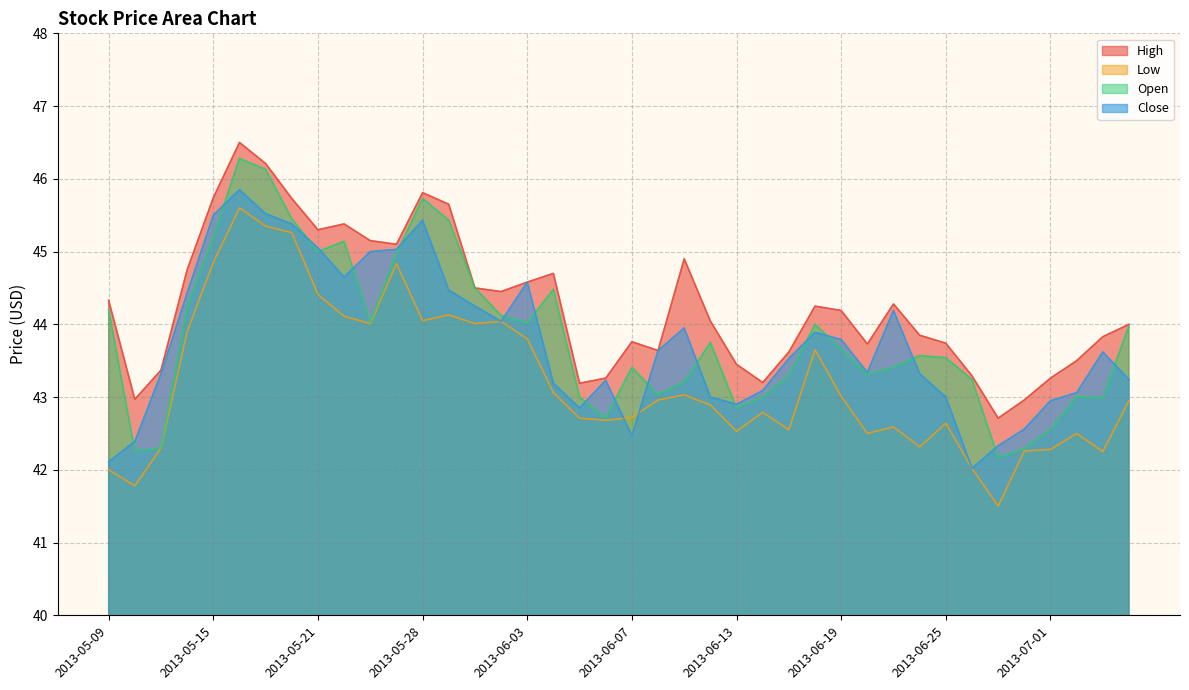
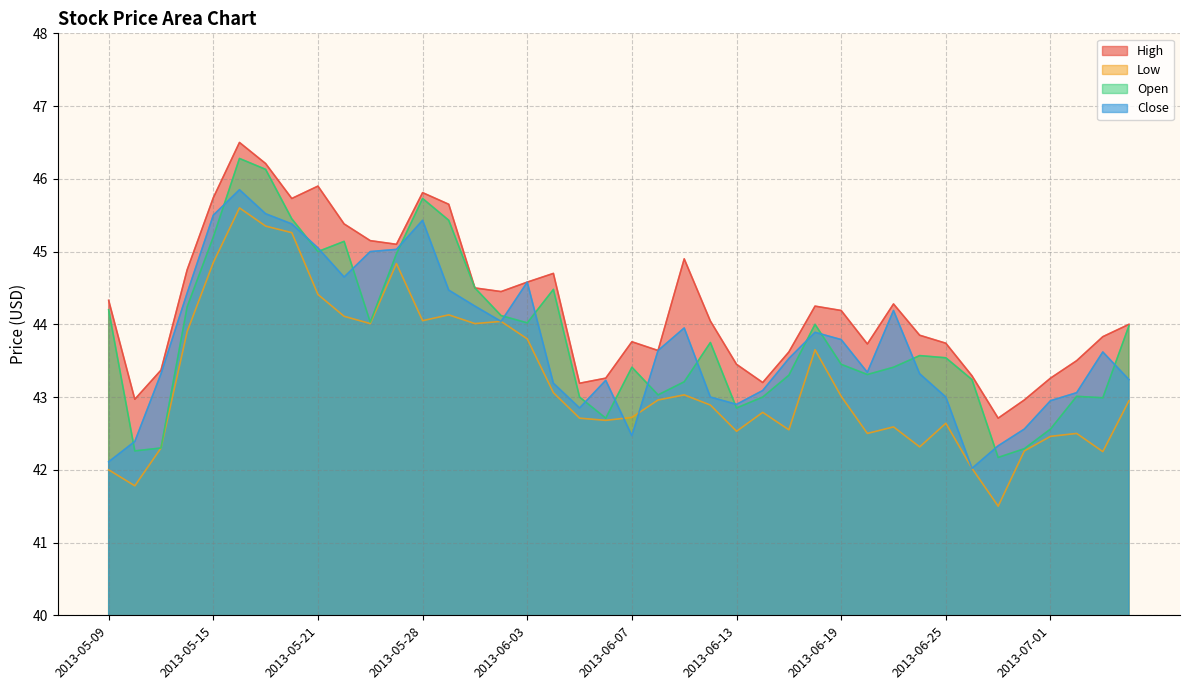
  {
    "High": {
      "2013-05-09": 44.3,
      "2013-05-15": 45.7,
-     "2013-05-21": 45.3,
+     "2013-05-21": 45.9,
      "2013-05-28": 45.8,
      "2013-06-07": 43.8,
      "2013-06-13": 43.5,
      "2013-06-19": 44.2,
      "2013-06-25": 43.7,
      "2013-07-01": 43.3
    },
    "Low": {
      "2013-05-09": 42.0,
      "2013-05-15": 44.9,
      "2013-05-21": 44.4,
      "2013-05-28": 44.1,
      "2013-06-03": 43.8,
      "2013-06-07": 42.7,
      "2013-06-13": 42.5,
      "2013-06-19": 43.0,
      "2013-06-25": 42.6,
-     "2013-07-01": 42.3
+     "2013-07-01": 42.5
    },
    "Open": {
      "2013-05-09": 44.2,
      "2013-05-15": 45.2,
      "2013-05-21": 45.0,
      "2013-05-28": 45.7,
      "2013-06-03": 44.0,
      "2013-06-07": 43.4,
      "2013-06-13": 42.9,
-     "2013-06-19": 43.7,
+     "2013-06-19": 43.5,
      "2013-06-25": 43.5,
      "2013-07-01": 42.6
    },
    "Close": {
      "2013-05-09": 42.1,
      "2013-05-15": 45.5,
      "2013-05-21": 45.1,
      "2013-05-28": 45.4,
      "2013-06-07": 42.5,
      "2013-06-13": 42.9,
      "2013-06-19": 43.8,
      "2013-06-25": 43.0,
      "2013-07-01": 43.0
    }
  }
